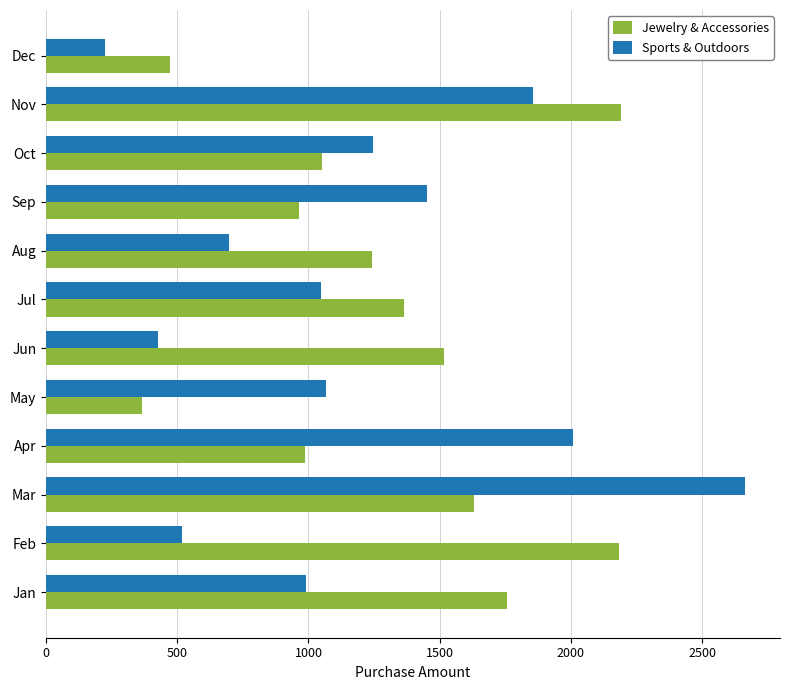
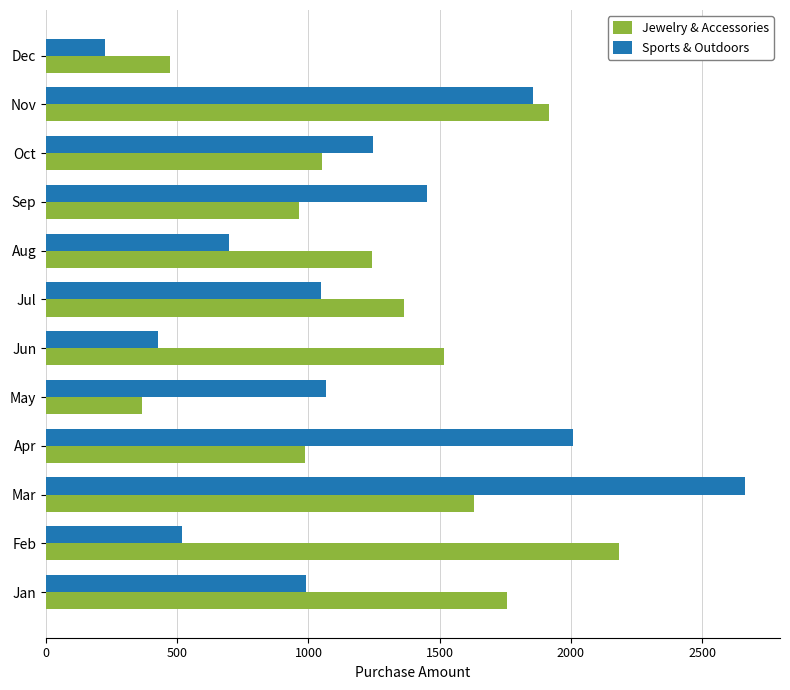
  {
    "Jewelry & Accessories": {
      "Dec": 470,
-     "Nov": 2190,
+     "Nov": 1920,
      "Oct": 1050,
      "Sep": 960,
      "Aug": 1240,
      "Jul": 1360,
      "Jun": 1520,
      "May": 360,
      "Apr": 990,
      "Mar": 1630,
      "Feb": 2180,
      "Jan": 1760
    },
    "Sports & Outdoors": {
      "Dec": 220,
      "Nov": 1850,
      "Oct": 1250,
      "Sep": 1450,
      "Aug": 700,
      "Jul": 1050,
      "Jun": 430,
      "May": 1070,
      "Apr": 2010,
      "Mar": 2660,
      "Feb": 520,
      "Jan": 990
    }
  }
